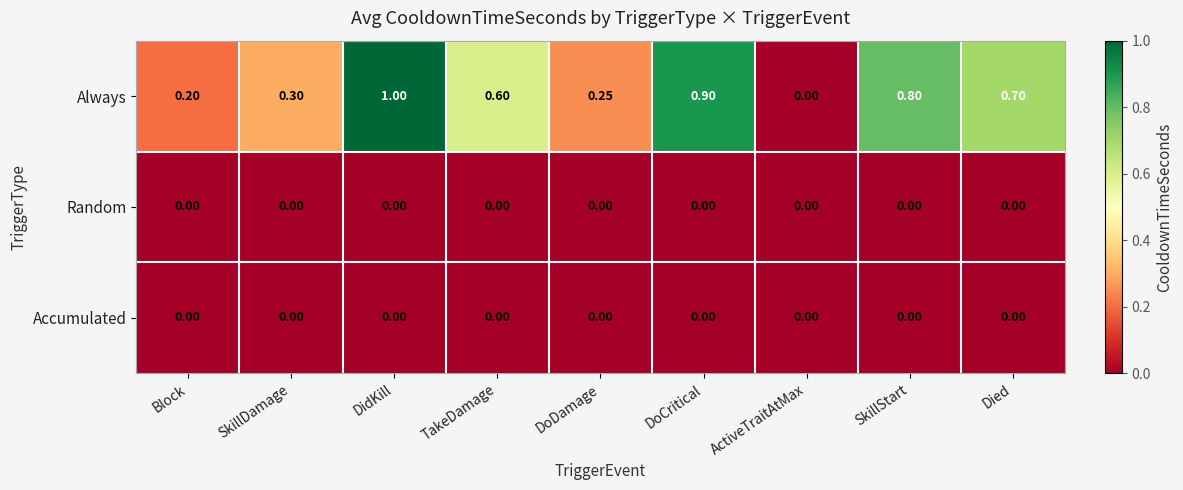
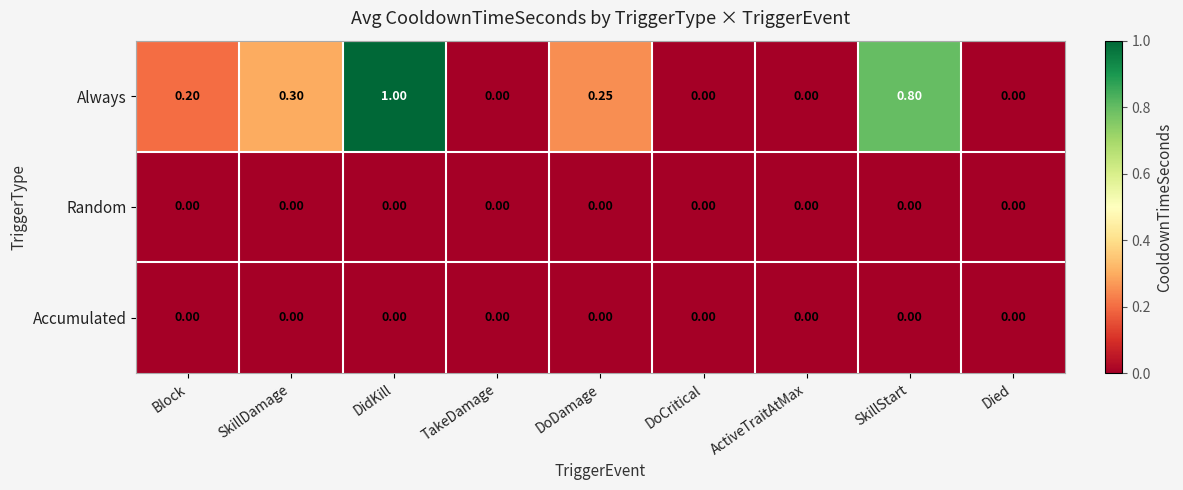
  {
    "Always": {
      "Block": 0.20,
      "SkillDamage": 0.30,
      "DidKill": 1.00,
-     "TakeDamage": 0.60,
+     "TakeDamage": 0.00,
      "DoDamage": 0.25,
-     "DoCritical": 0.90,
+     "DoCritical": 0.00,
      "ActiveTraitAtMax": 0.00,
      "SkillStart": 0.80,
-     "Died": 0.70
+     "Died": 0.00
    },
    "Random": {
      "Block": 0.00,
      "SkillDamage": 0.00,
      "DidKill": 0.00,
      "TakeDamage": 0.00,
      "DoDamage": 0.00,
      "DoCritical": 0.00,
      "ActiveTraitAtMax": 0.00,
      "SkillStart": 0.00,
      "Died": 0.00
    },
    "Accumulated": {
      "Block": 0.00,
      "SkillDamage": 0.00,
      "DidKill": 0.00,
      "TakeDamage": 0.00,
      "DoDamage": 0.00,
      "DoCritical": 0.00,
      "ActiveTraitAtMax": 0.00,
      "SkillStart": 0.00,
      "Died": 0.00
    }
  }
